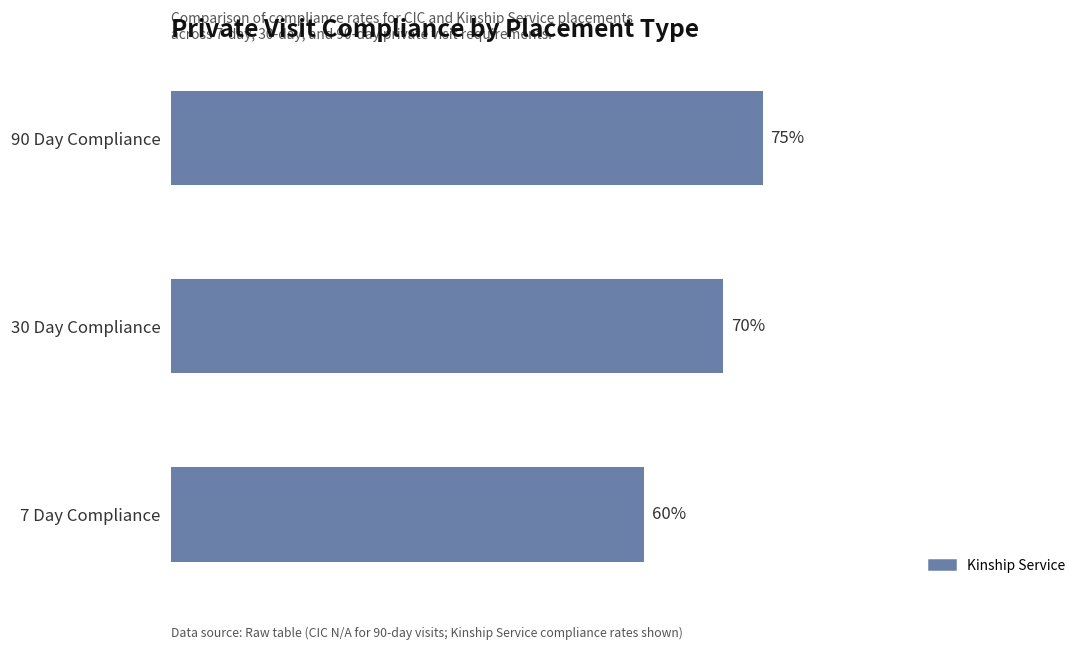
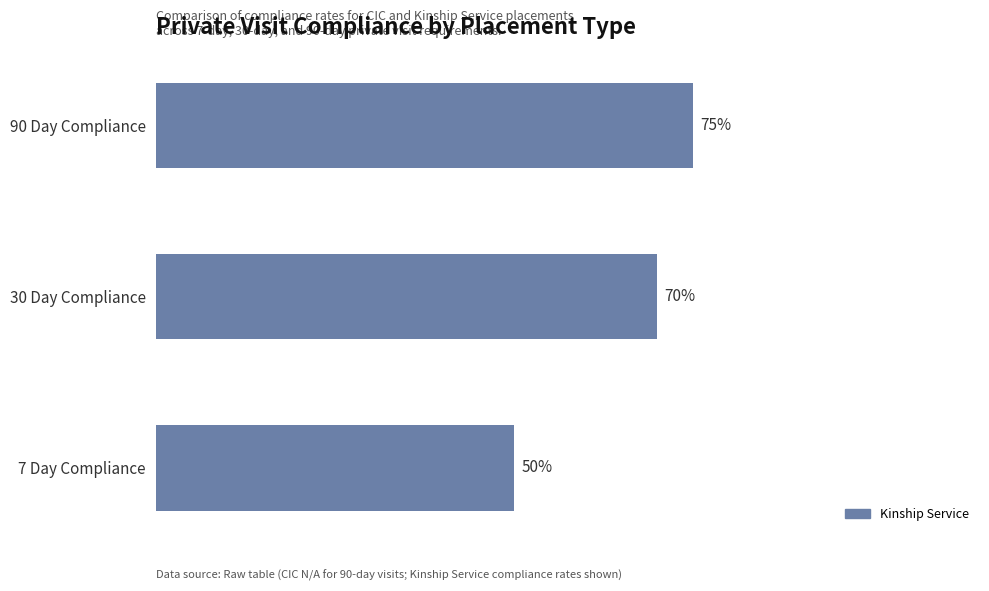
  {
    "90 Day Compliance": "75%",
    "30 Day Compliance": "70%",
-   "7 Day Compliance": "60%"
+   "7 Day Compliance": "50%"
  }
